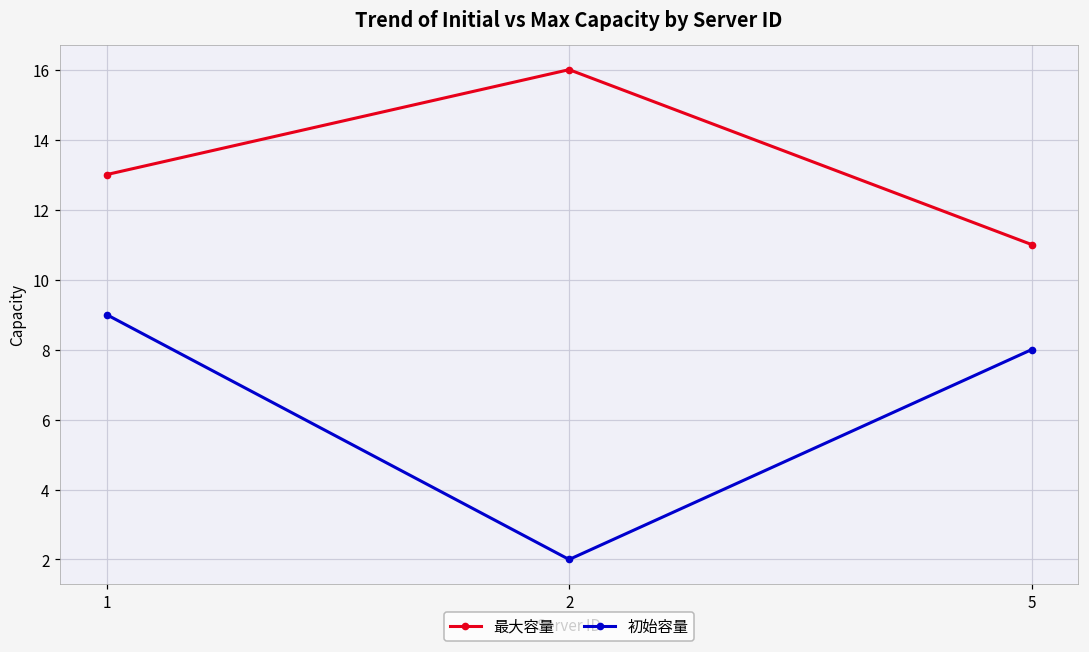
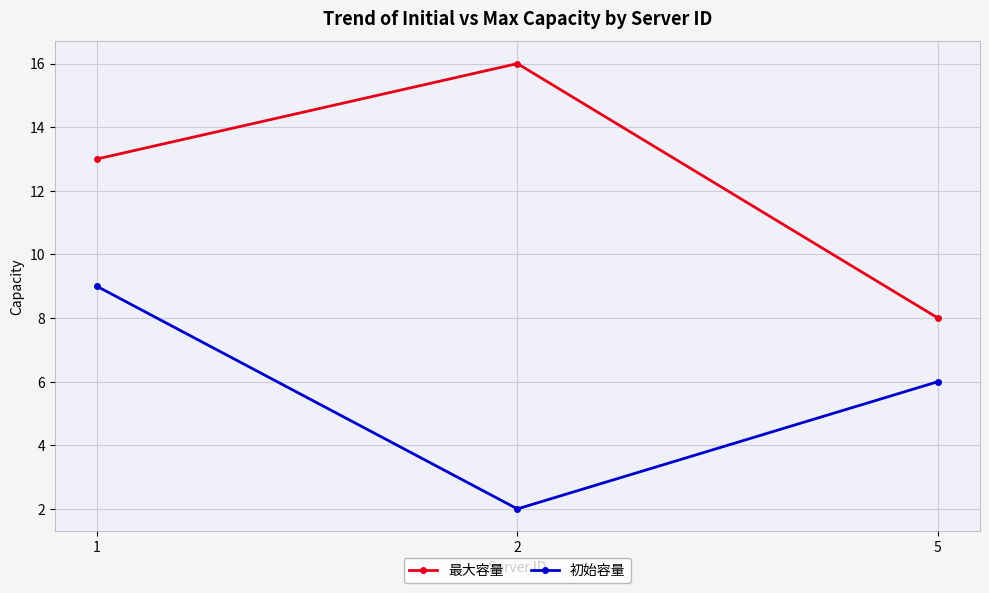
  {
    "最大容量": {
      "1": 13,
      "2": 16,
-     "5": 11
+     "5": 8
    },
    "初始容量": {
      "1": 9,
      "2": 2,
-     "5": 8
+     "5": 6
    }
  }
